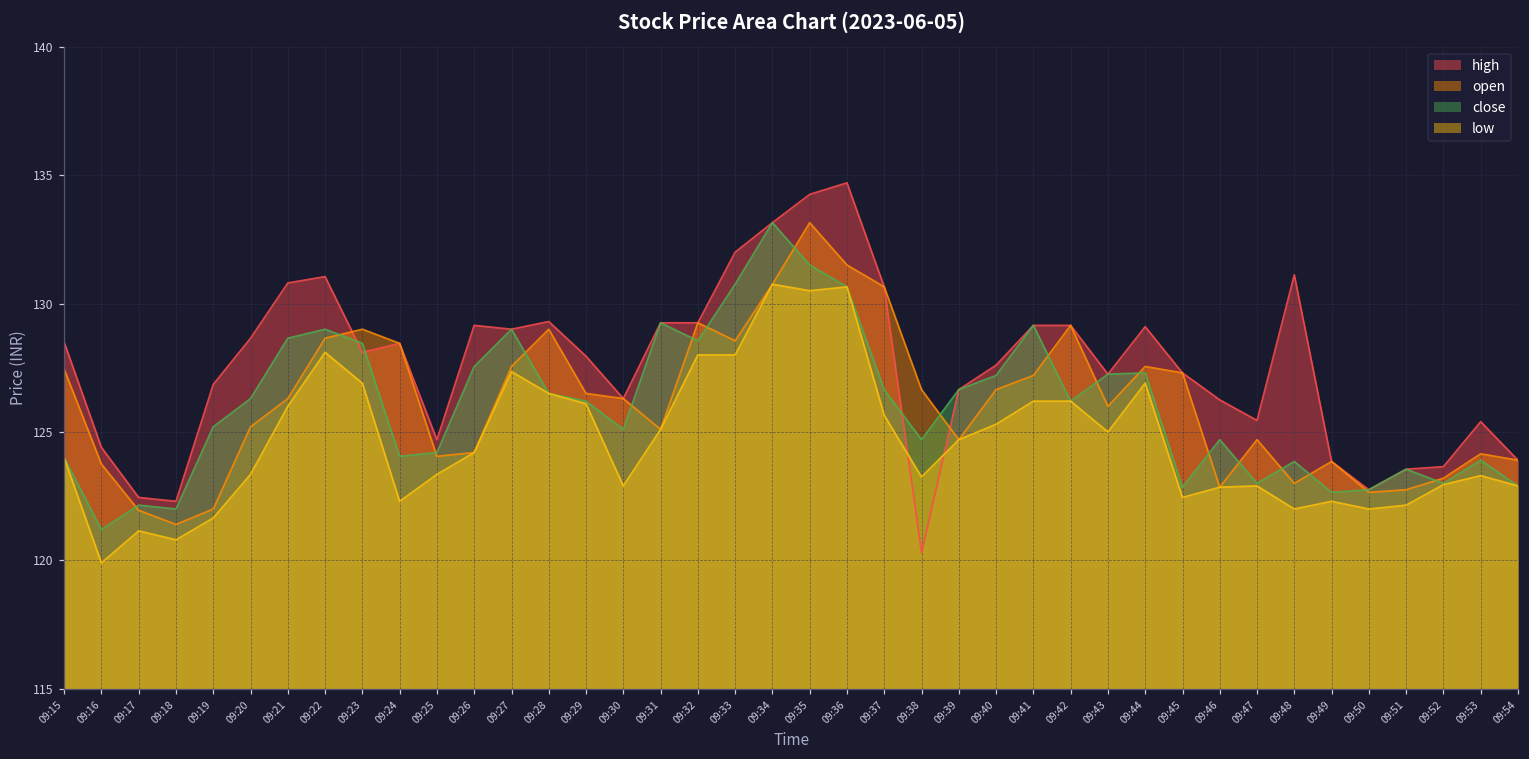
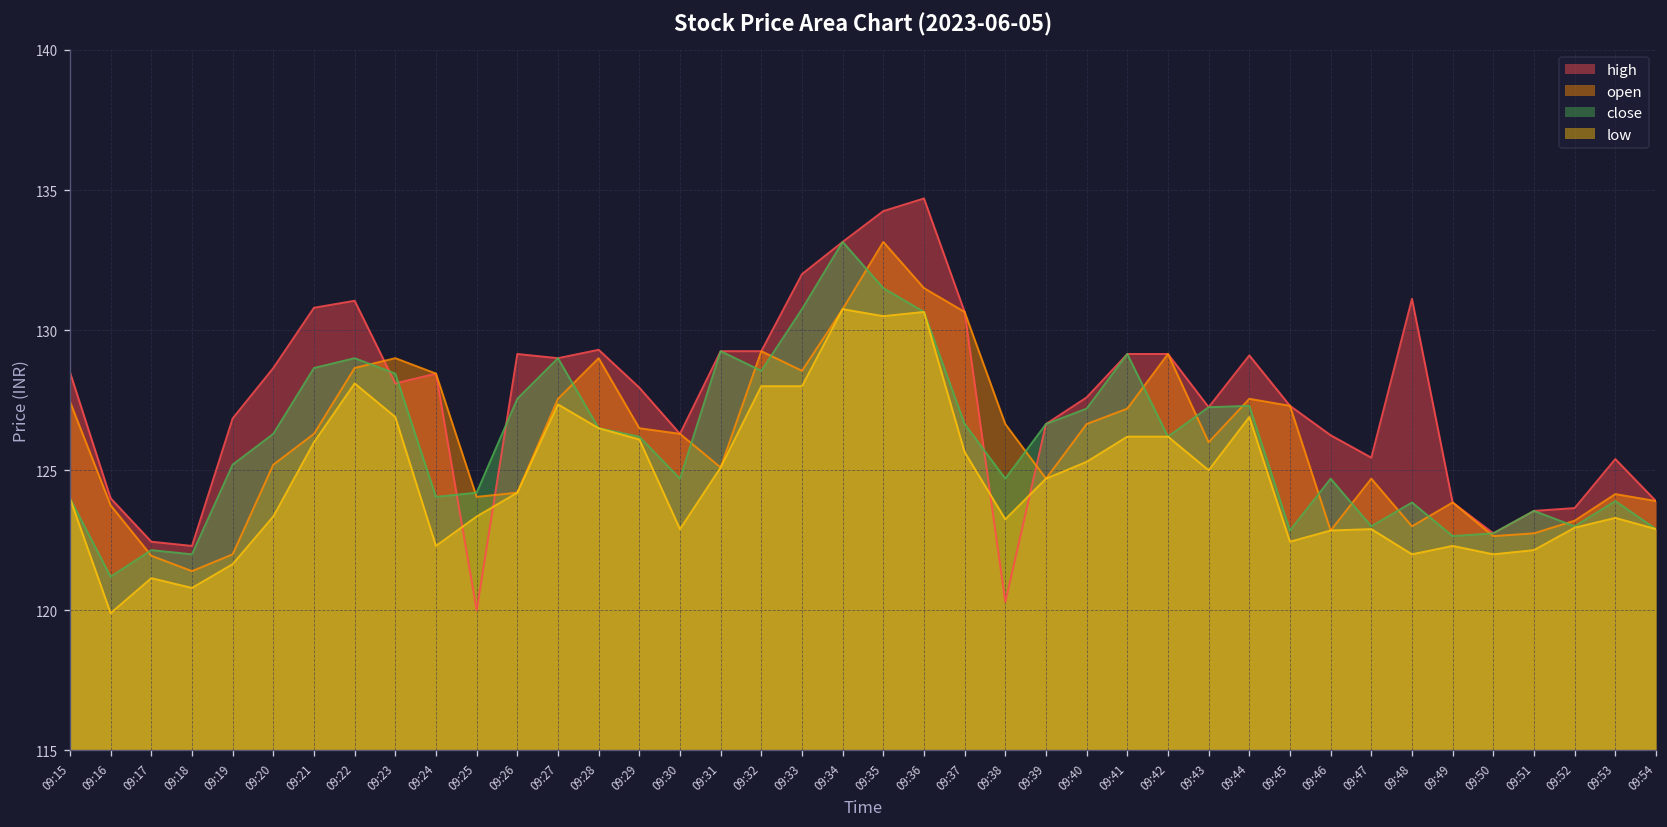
  {
    "high": {
      "09:15": 128.5,
-     "09:16": 124.4,
+     "09:16": 124.0,
      "09:17": 122.5,
      "09:18": 122.3,
      "09:19": 126.9,
      "09:20": 128.7,
      "09:21": 130.8,
      "09:22": 131.1,
      "09:23": 128.1,
-     "09:25": 124.7,
+     "09:25": 120.0,
      "09:26": 129.2,
      "09:28": 129.3,
      "09:29": 128.0,
      "09:33": 132.0,
      "09:35": 134.3,
      "09:36": 134.7,
      "09:38": 120.3,
      "09:40": 127.6,
      "09:44": 129.1,
      "09:46": 126.3,
      "09:47": 125.5,
      "09:48": 131.1,
      "09:52": 123.7,
      "09:53": 125.4
    },
    "close": {
      "09:16": 121.2,
      "09:17": 122.2,
      "09:18": 122.0,
      "09:19": 125.2,
      "09:20": 126.3,
      "09:21": 128.7,
      "09:22": 129.0,
      "09:23": 128.5,
      "09:24": 124.1,
      "09:25": 124.2,
      "09:26": 127.6,
-     "09:30": 125.1,
+     "09:30": 124.7,
      "09:32": 128.6,
      "09:33": 130.8,
      "09:35": 131.5,
      "09:37": 126.7,
      "09:38": 124.7,
      "09:40": 127.2,
      "09:44": 127.3,
      "09:45": 122.9,
      "09:46": 124.7,
      "09:48": 123.9,
      "09:49": 122.7,
      "09:53": 123.9
    }
  }
